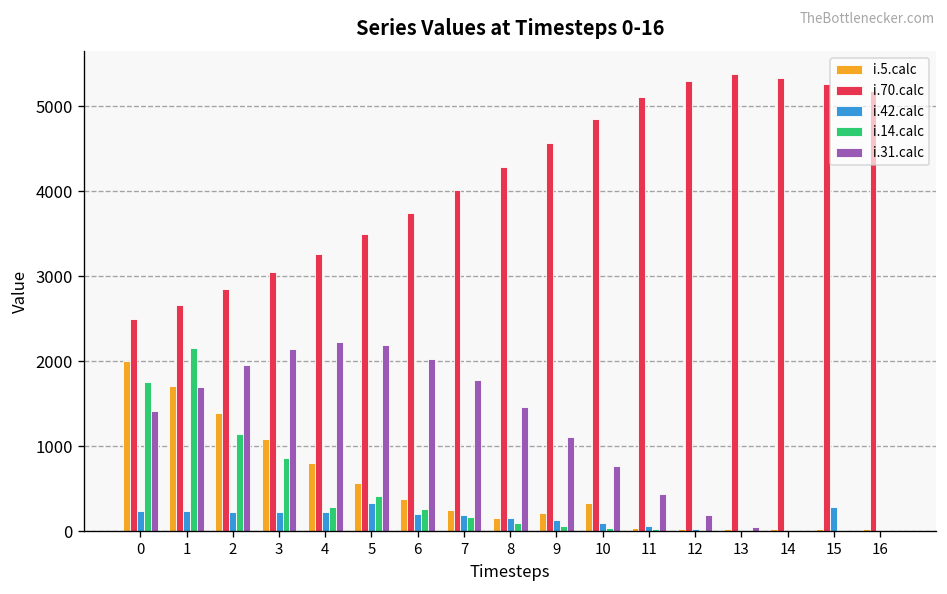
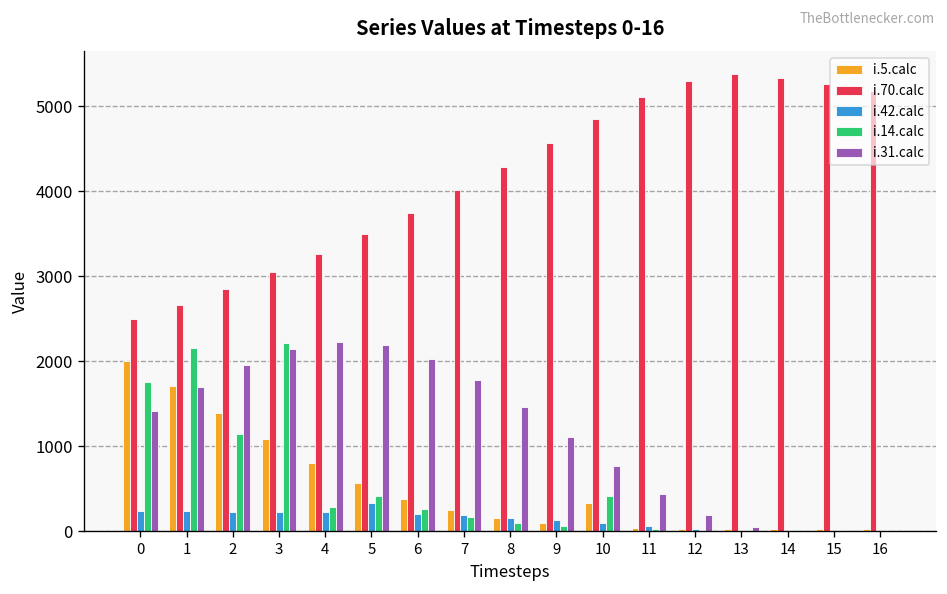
  {
    "i.5.calc": {
      "0": 2000,
      "1": 1700,
      "2": 1400,
      "3": 1100,
      "4": 800,
      "5": 600,
      "6": 400,
      "7": 300,
      "8": 200,
-     "9": 200,
+     "9": 100,
      "10": 300,
      "11": 0
    },
    "i.70.calc": {
      "0": 2500,
      "1": 2700,
      "2": 2900,
      "3": 3100,
      "4": 3300,
      "5": 3500,
      "6": 3800,
      "7": 4000,
      "8": 4300,
      "9": 4600,
      "10": 4800,
      "11": 5100,
      "12": 5300,
      "13": 5400,
      "14": 5300,
      "15": 5300
    },
    "i.42.calc": {
      "0": 200,
      "1": 200,
      "2": 200,
      "3": 200,
      "4": 200,
      "5": 300,
      "6": 200,
      "7": 200,
      "8": 200,
      "9": 100,
      "10": 100,
      "11": 100,
-     "15": 300,
+     "15": 0,
      "16": 0
    },
    "i.14.calc": {
      "0": 1800,
      "1": 2200,
      "2": 1100,
-     "3": 900,
+     "3": 2200,
      "4": 300,
      "5": 400,
      "6": 300,
      "7": 200,
      "8": 100,
      "9": 100,
-     "10": 0
+     "10": 400
    },
    "i.31.calc": {
      "0": 1400,
      "1": 1700,
      "2": 2000,
      "3": 2100,
      "4": 2200,
      "5": 2200,
      "6": 2000,
      "7": 1800,
      "8": 1500,
      "9": 1100,
      "10": 800,
      "11": 400,
      "12": 200,
      "13": 0,
      "16": 0
    }
  }
